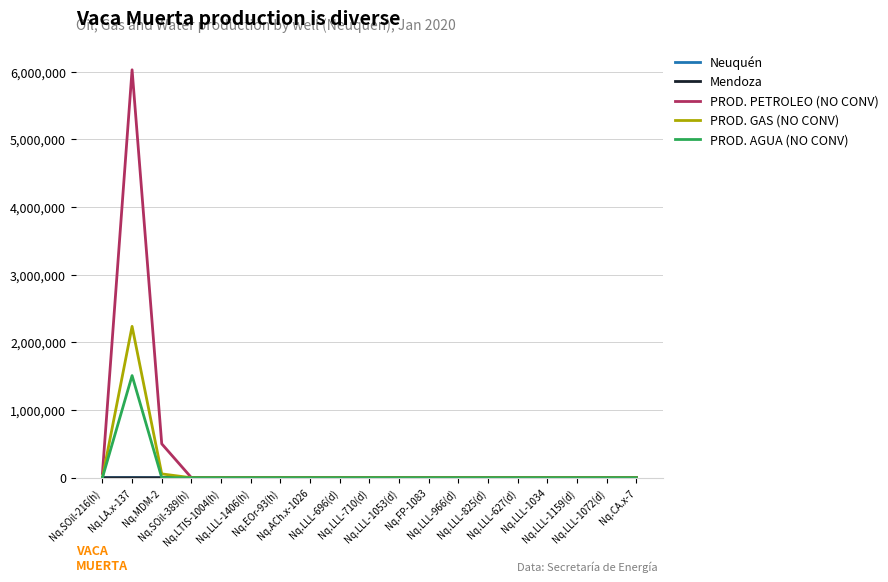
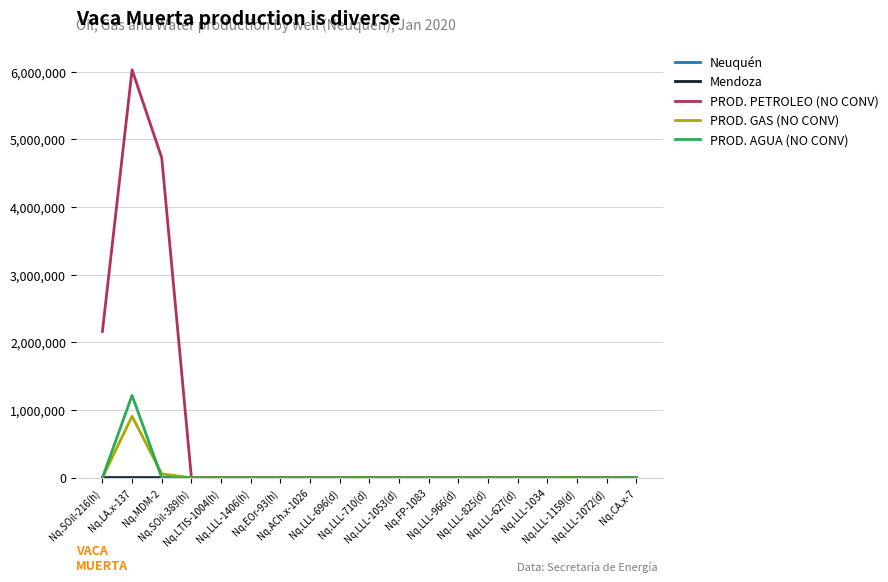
  {
    "Mendoza": {
      "Nq.LA.x-137": "0"
    },
    "PROD. PETROLEO (NO CONV)": {
-     "Nq.SOil-216(h)": "100,000",
+     "Nq.SOil-216(h)": "2,200,000",
      "Nq.LA.x-137": "6,000,000",
-     "Nq.MDM-2": "500,000"
+     "Nq.MDM-2": "4,700,000"
    },
    "PROD. GAS (NO CONV)": {
-     "Nq.LA.x-137": "2,200,000",
+     "Nq.LA.x-137": "900,000",
      "Nq.MDM-2": "100,000"
    },
    "PROD. AGUA (NO CONV)": {
-     "Nq.LA.x-137": "1,500,000"
+     "Nq.LA.x-137": "1,200,000"
    }
  }
